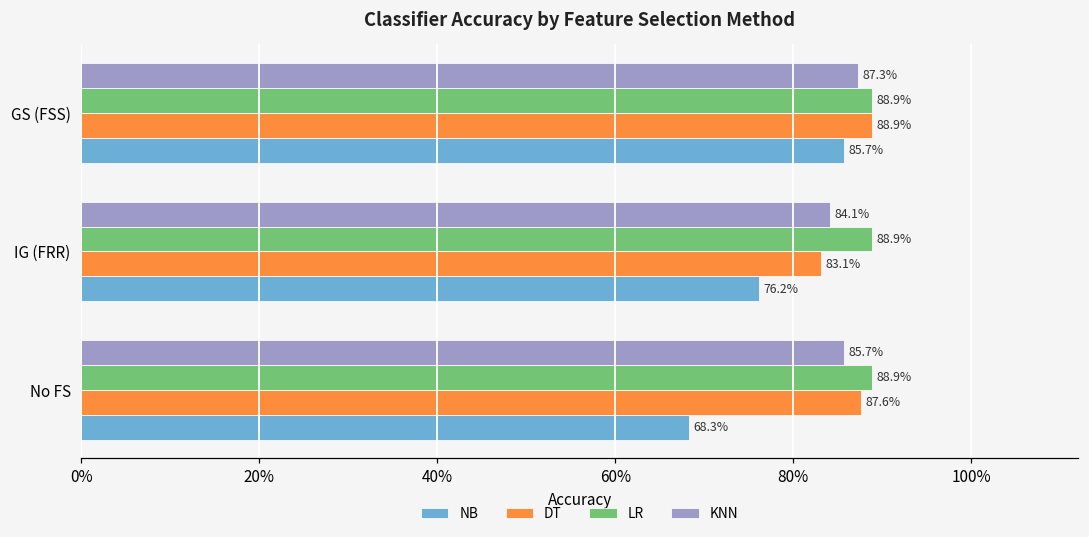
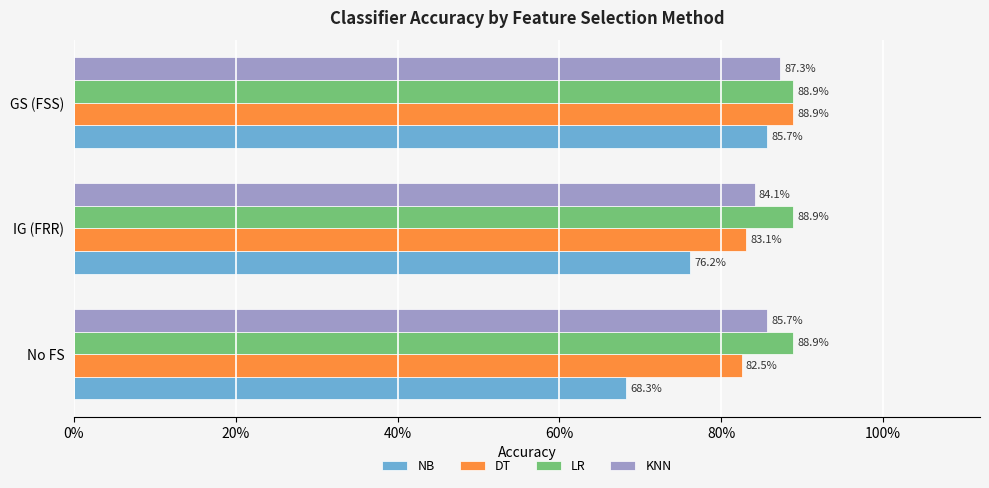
  {
    "DT": {
      "GS (FSS)": "88.9%",
      "IG (FRR)": "83.1%",
-     "No FS": "87.6%"
+     "No FS": "82.5%"
    },
    "LR": {
      "GS (FSS)": "88.9%",
      "IG (FRR)": "88.9%",
      "No FS": "88.9%"
    }
  }
